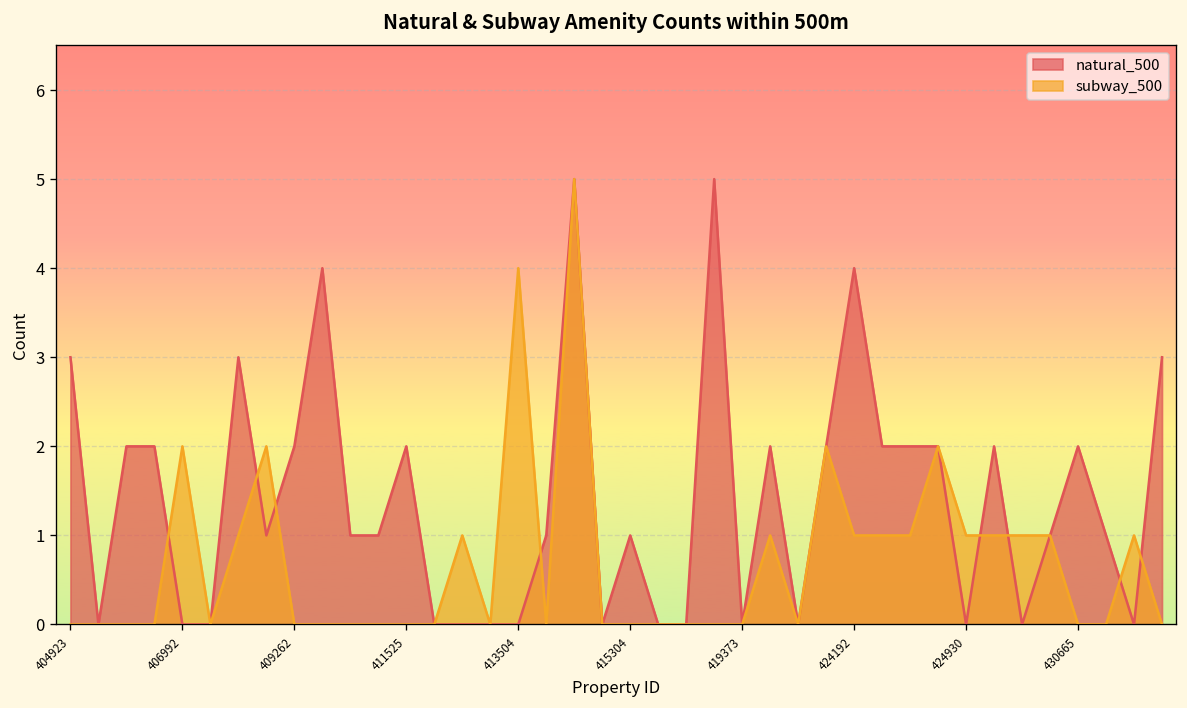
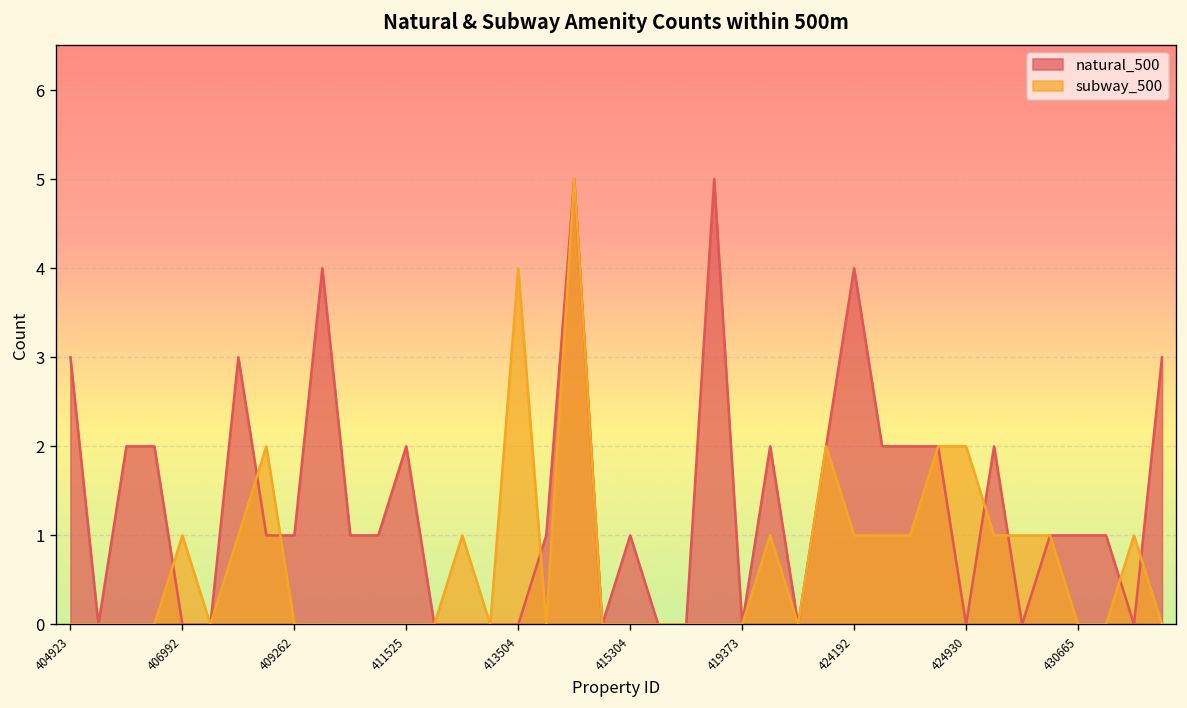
  {
    "natural_500": {
      "404923": 3,
      "406992": 0,
-     "409262": 2,
+     "409262": 1,
      "411525": 2,
      "413504": 0,
      "415304": 1,
      "424192": 4,
      "424930": 0,
-     "430665": 2
+     "430665": 1
    },
    "subway_500": {
      "404923": 0,
-     "406992": 2,
+     "406992": 1,
      "409262": 0,
      "411525": 0,
      "413504": 4,
      "415304": 0,
      "424192": 1,
-     "424930": 1,
+     "424930": 2,
      "430665": 0
    }
  }
